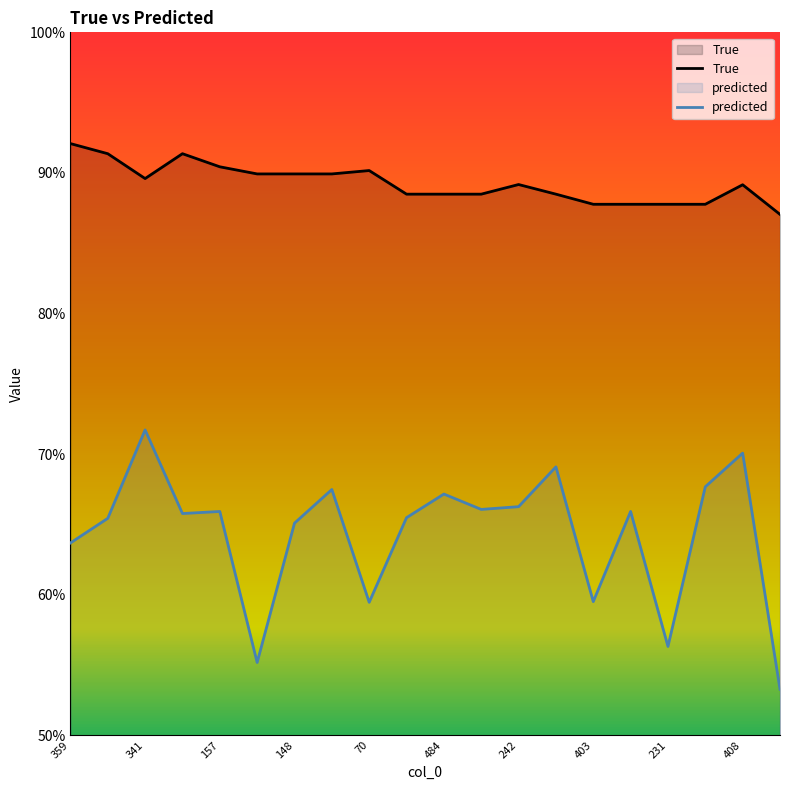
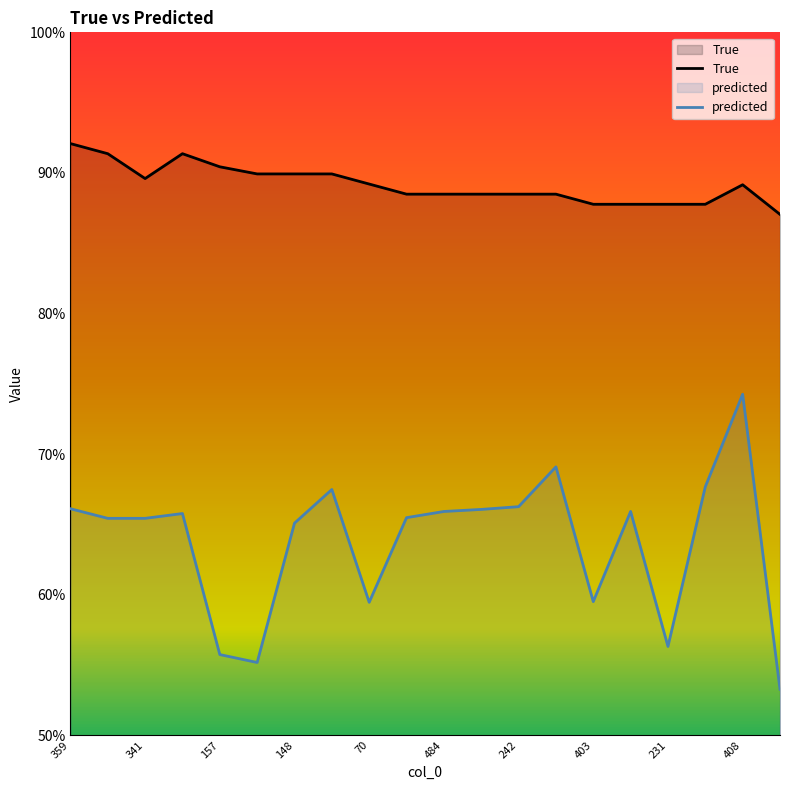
  {
    "True": {
      "359": "92.1%",
      "341": "89.6%",
      "157": "90.4%",
      "148": "89.9%",
-     "70": "90.2%",
+     "70": "89.2%",
      "484": "88.5%",
-     "242": "89.2%",
+     "242": "88.5%",
      "403": "87.8%",
      "231": "87.8%",
      "408": "89.2%"
    },
    "predicted": {
-     "359": "63.7%",
-     "341": "71.7%",
-     "157": "65.9%",
+     "359": "66.1%",
+     "341": "65.4%",
+     "157": "55.7%",
      "148": "65.1%",
      "70": "59.5%",
-     "484": "67.2%",
+     "484": "65.9%",
      "242": "66.3%",
      "403": "59.5%",
      "231": "56.3%",
-     "408": "70.1%"
+     "408": "74.3%"
    }
  }
